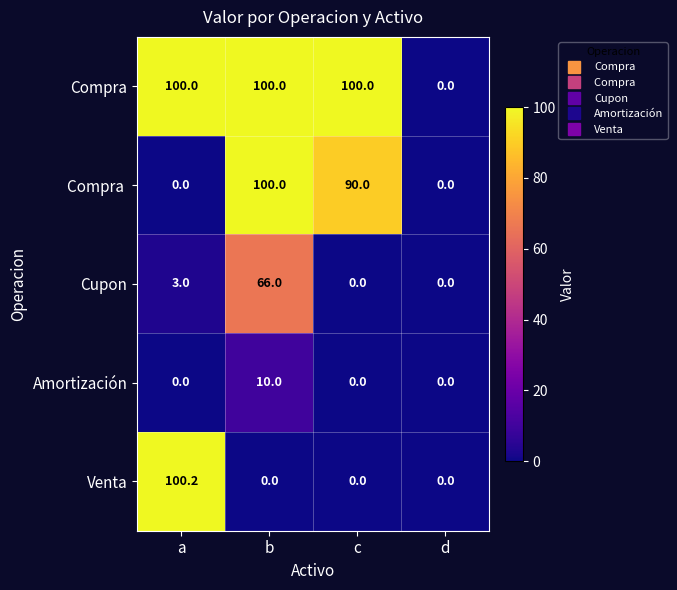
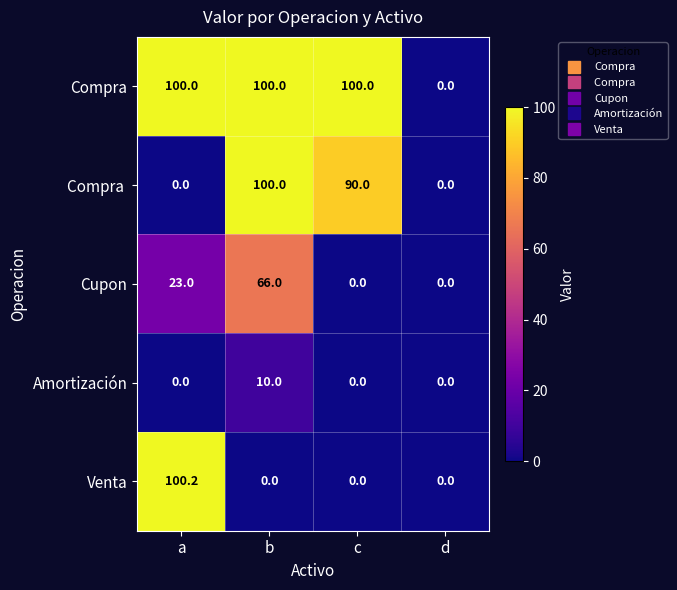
  {
    "Cupon": {
-     "a": 3.0,
+     "a": 23.0,
      "b": 66.0,
      "c": 0.0,
      "d": 0.0
    },
    "Amortización": {
      "a": 0.0,
      "b": 10.0,
      "c": 0.0,
      "d": 0.0
    },
    "Venta": {
      "a": 100.2,
      "b": 0.0,
      "c": 0.0,
      "d": 0.0
    }
  }
